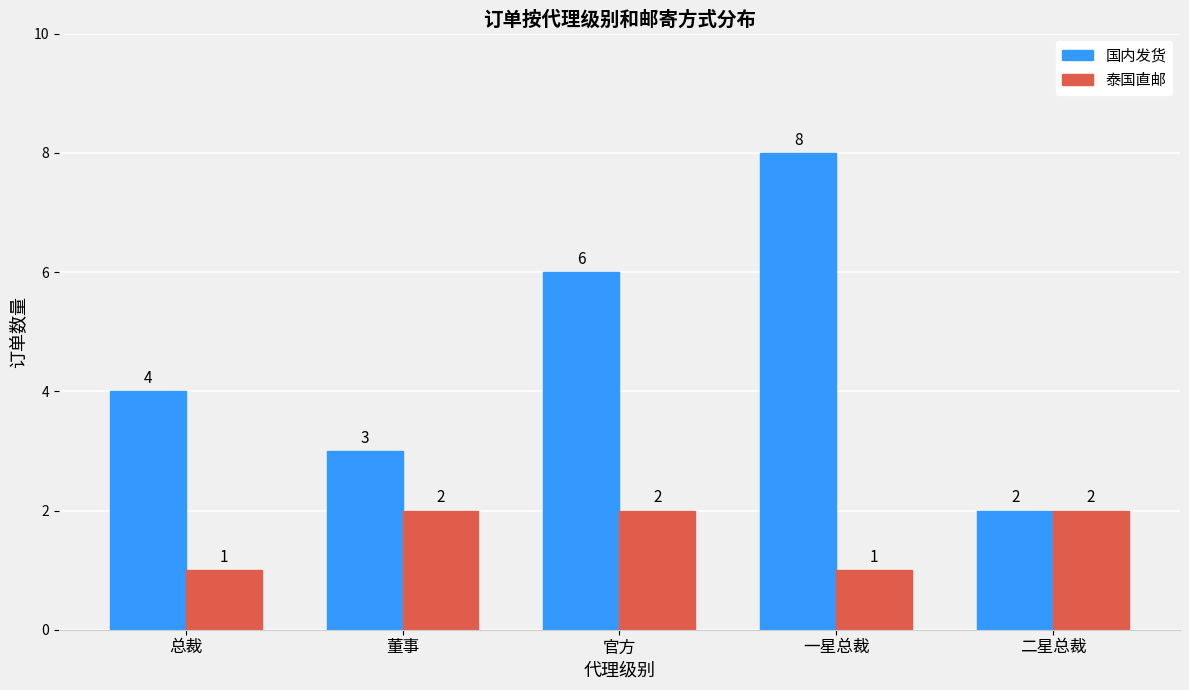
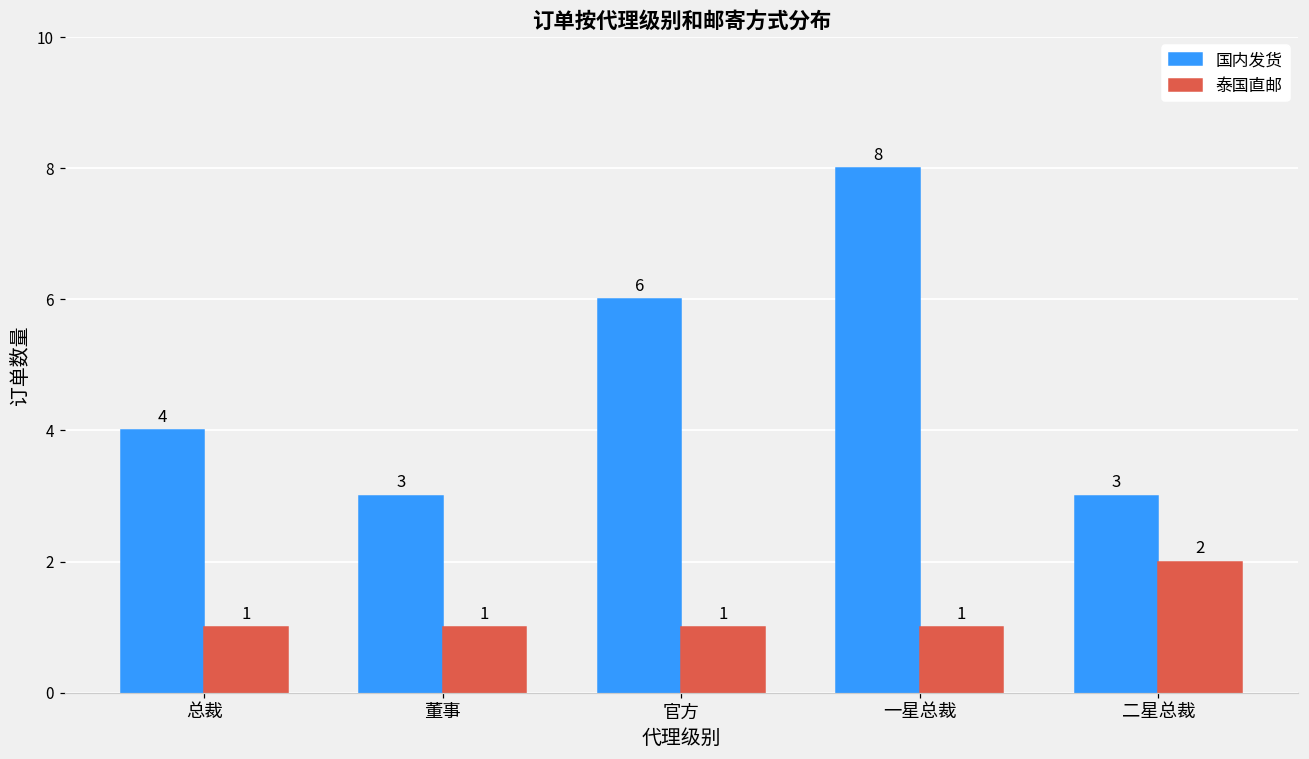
  {
    "国内发货": {
      "总裁": 4,
      "董事": 3,
      "官方": 6,
      "一星总裁": 8,
-     "二星总裁": 2
+     "二星总裁": 3
    },
    "泰国直邮": {
      "总裁": 1,
-     "董事": 2,
-     "官方": 2,
+     "董事": 1,
+     "官方": 1,
      "一星总裁": 1,
      "二星总裁": 2
    }
  }
